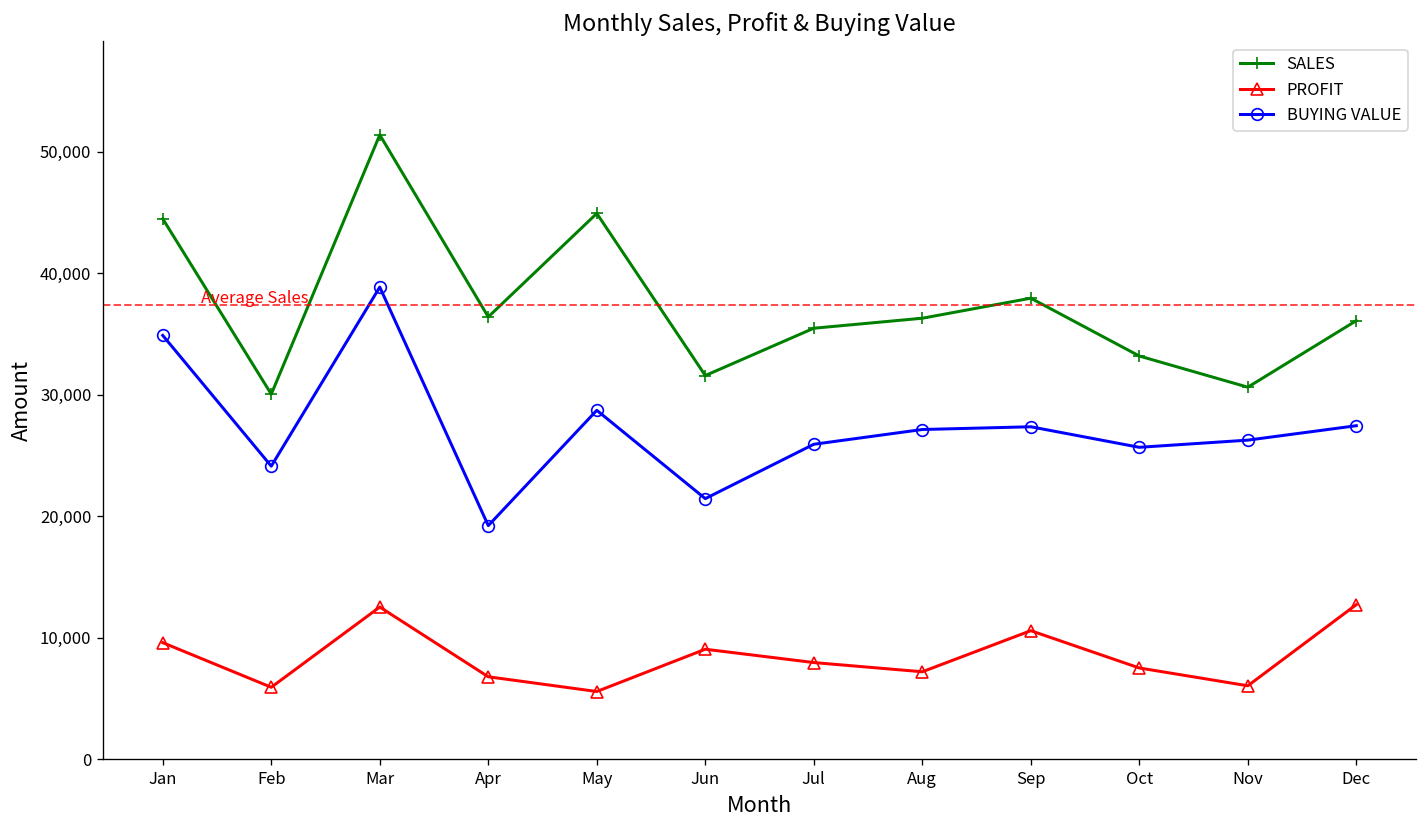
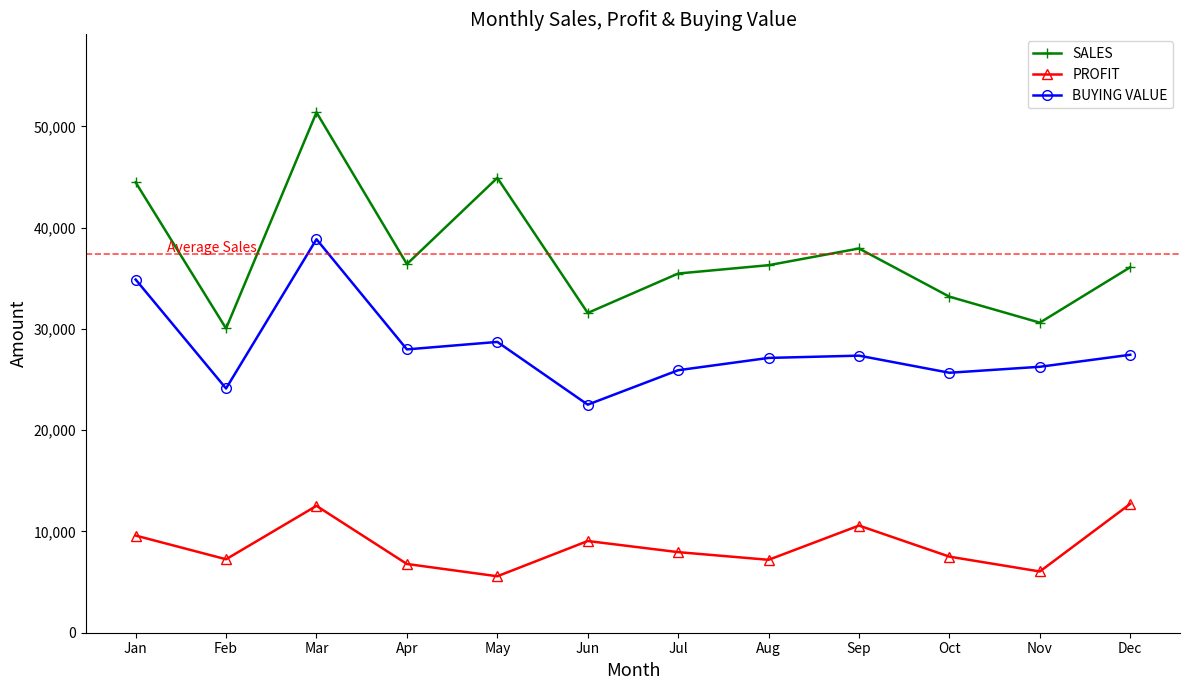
  {
    "SALES": {
      "Jan": "44,500",
      "Feb": "30,000",
      "Mar": "51,400",
      "Apr": "36,400",
      "May": "44,900",
      "Jun": "31,600",
      "Jul": "35,500",
      "Aug": "36,300",
      "Sep": "37,900",
      "Oct": "33,200",
      "Nov": "30,600",
      "Dec": "36,100"
    },
    "PROFIT": {
      "Jan": "9,600",
-     "Feb": "5,900",
+     "Feb": "7,300",
      "Mar": "12,500",
      "Apr": "6,800",
      "May": "5,600",
      "Jun": "9,100",
      "Jul": "8,000",
      "Aug": "7,200",
      "Sep": "10,600",
      "Oct": "7,500",
      "Nov": "6,000",
      "Dec": "12,700"
    },
    "BUYING VALUE": {
      "Jan": "34,900",
      "Feb": "24,100",
      "Mar": "38,900",
-     "Apr": "19,200",
+     "Apr": "28,000",
      "May": "28,700",
-     "Jun": "21,500",
+     "Jun": "22,500",
      "Jul": "25,900",
      "Aug": "27,100",
      "Sep": "27,400",
      "Oct": "25,700",
      "Nov": "26,300",
      "Dec": "27,500"
    }
  }
